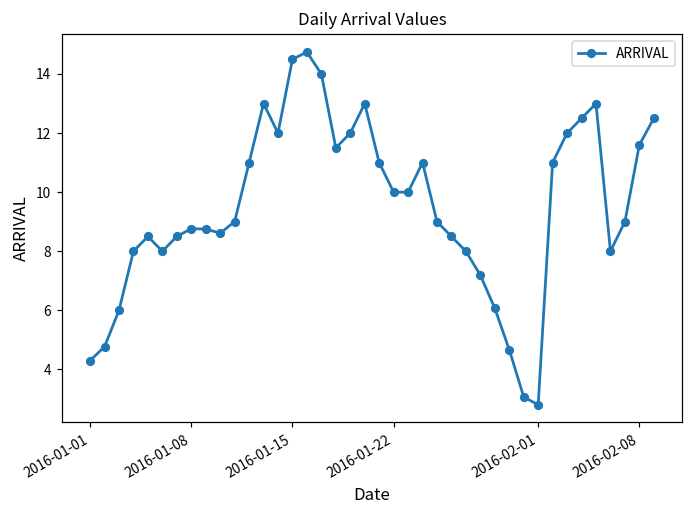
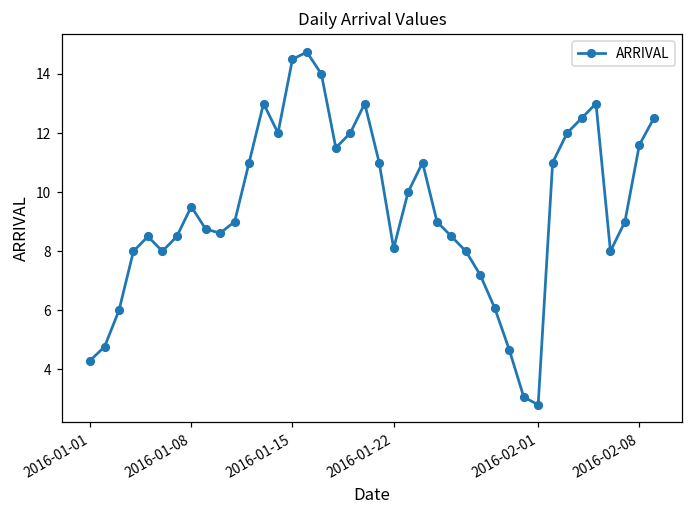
  {
    "2016-01-01": 4.3,
-   "2016-01-08": 8.8,
+   "2016-01-08": 9.5,
    "2016-01-15": 14.5,
-   "2016-01-22": 10.0,
+   "2016-01-22": 8.1,
    "2016-02-01": 2.8,
    "2016-02-08": 11.6
  }
